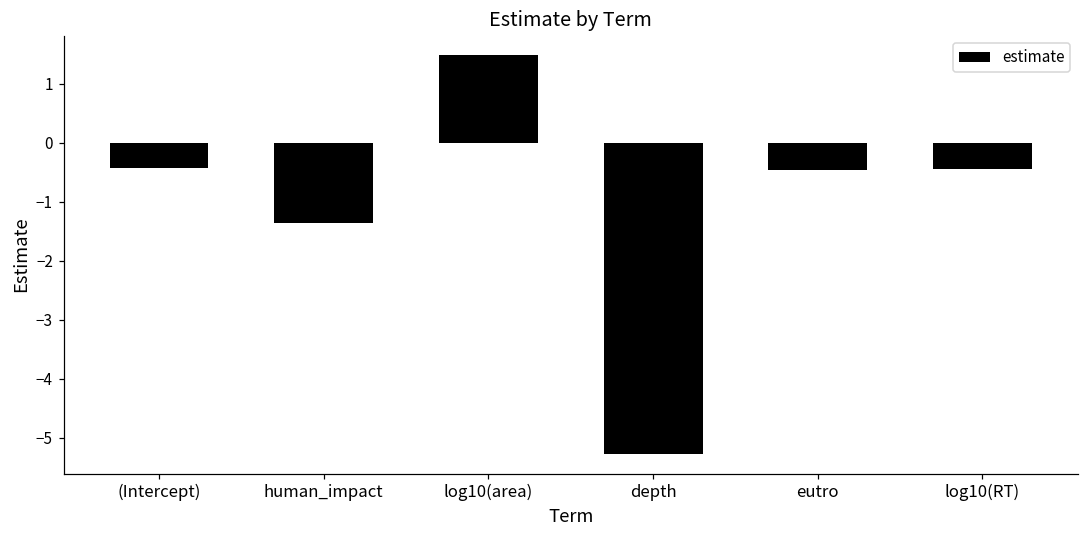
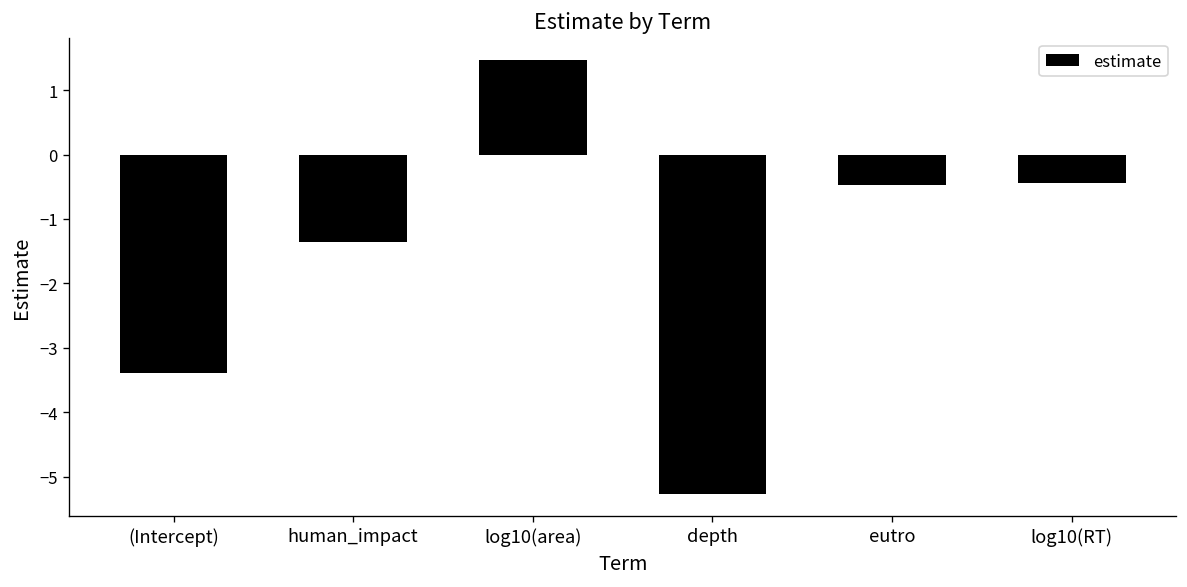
  {
-   "(Intercept)": -0.4,
+   "(Intercept)": -3.4,
    "human_impact": -1.4,
    "log10(area)": 1.5,
    "depth": -5.3,
    "eutro": -0.5,
    "log10(RT)": -0.4
  }
